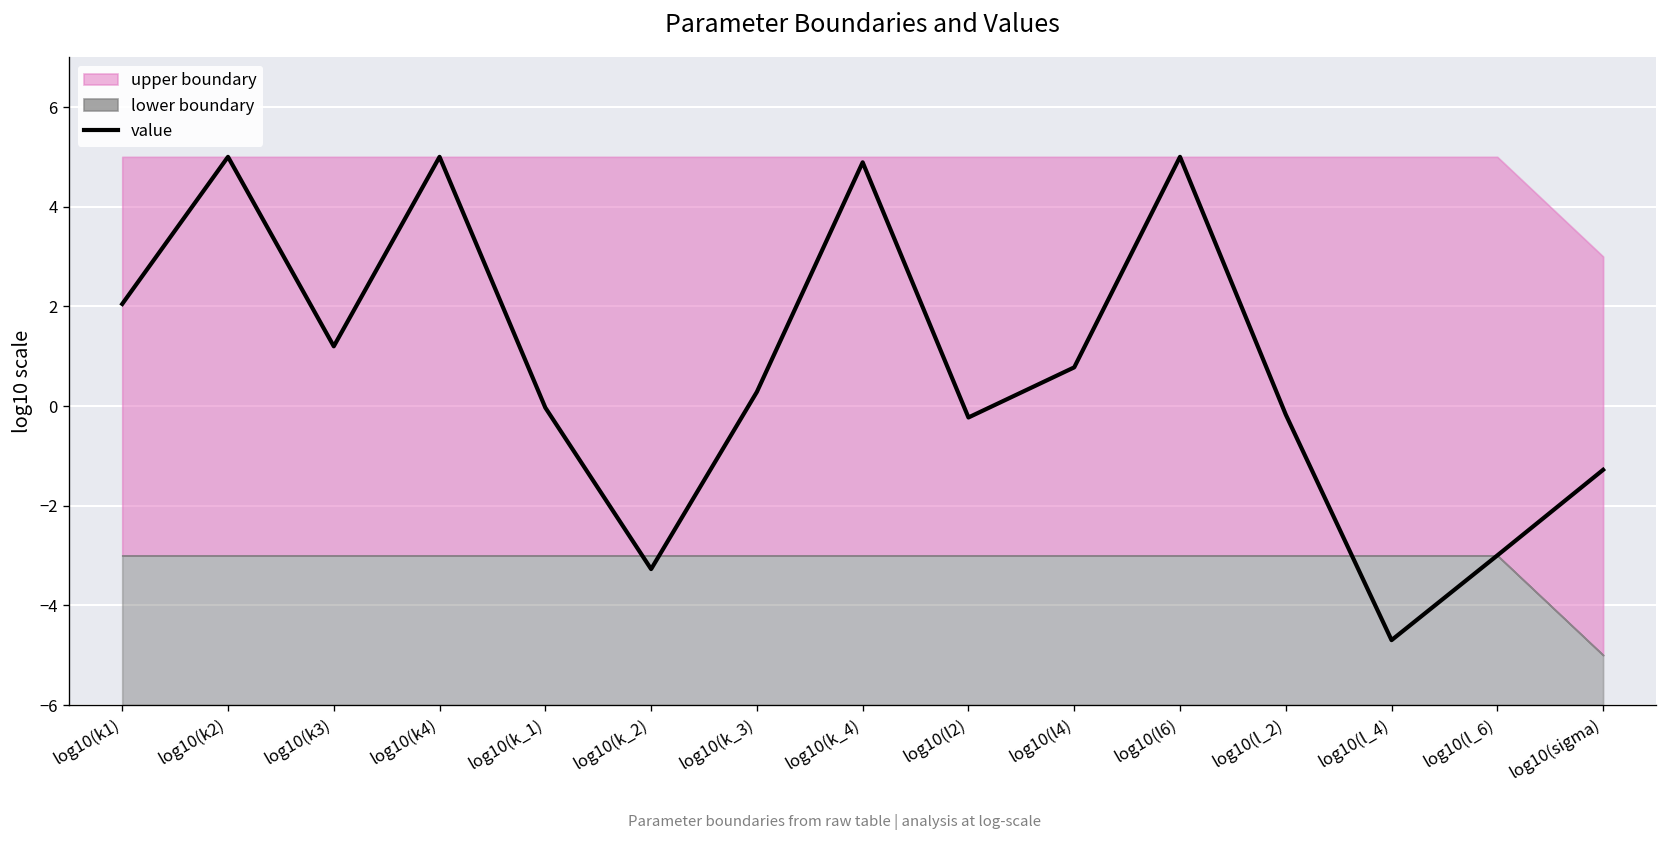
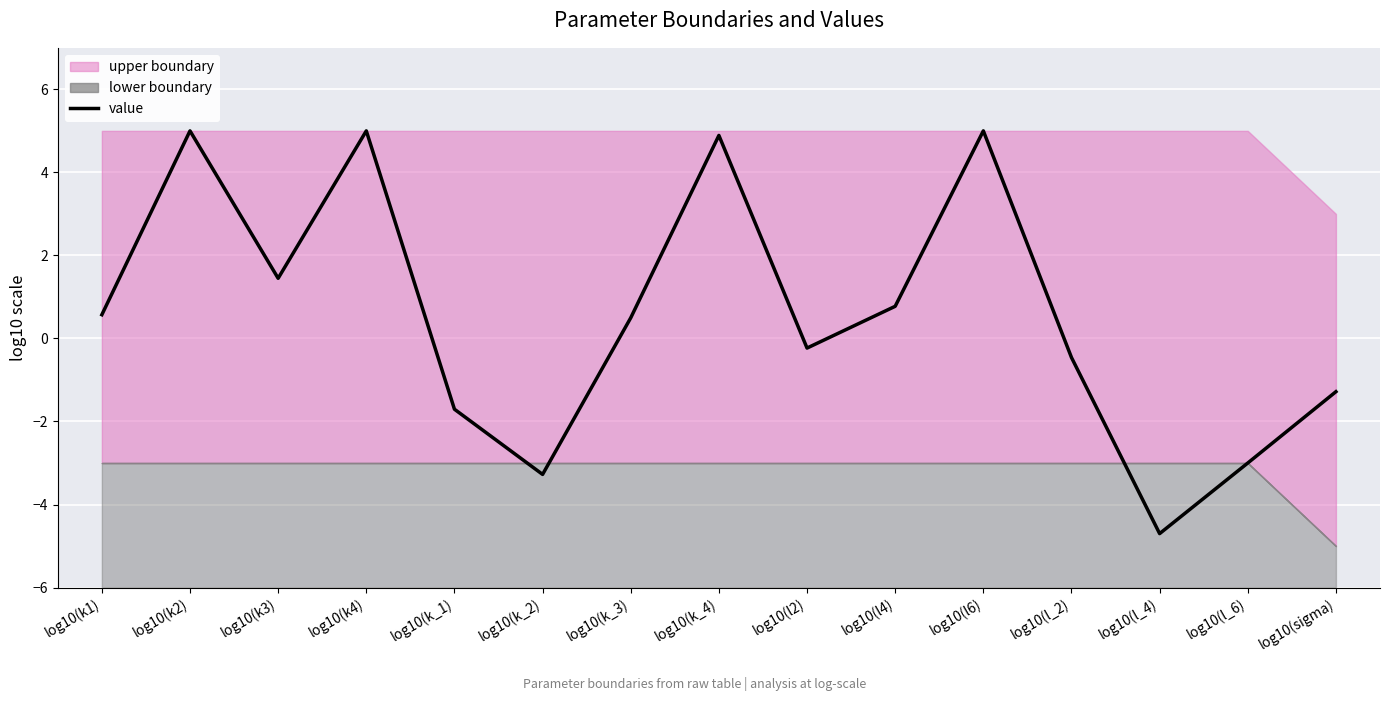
  {
    "value": {
-     "log10(k1)": 2.0,
-     "log10(k3)": 1.2,
-     "log10(k_1)": 0.0,
+     "log10(k1)": 0.6,
+     "log10(k3)": 1.4,
+     "log10(k_1)": -1.7,
      "log10(k_2)": -3.3,
-     "log10(k_3)": 0.3,
+     "log10(k_3)": 0.5,
      "log10(k_4)": 4.9,
      "log10(l2)": -0.2,
      "log10(l4)": 0.8,
-     "log10(l_2)": -0.2,
+     "log10(l_2)": -0.5,
      "log10(l_4)": -4.7,
      "log10(sigma)": -1.3
    },
    "lower boundary": {
      "log10(k1)": -3.0,
      "log10(k2)": -3.0,
      "log10(k3)": -3.0,
      "log10(k4)": -3.0,
      "log10(k_1)": -3.0,
      "log10(k_2)": -3.0,
      "log10(k_3)": -3.0,
      "log10(k_4)": -3.0,
      "log10(l2)": -3.0,
      "log10(l4)": -3.0,
      "log10(l6)": -3.0,
      "log10(l_2)": -3.0,
      "log10(l_4)": -3.0,
      "log10(sigma)": -5.0
    }
  }
